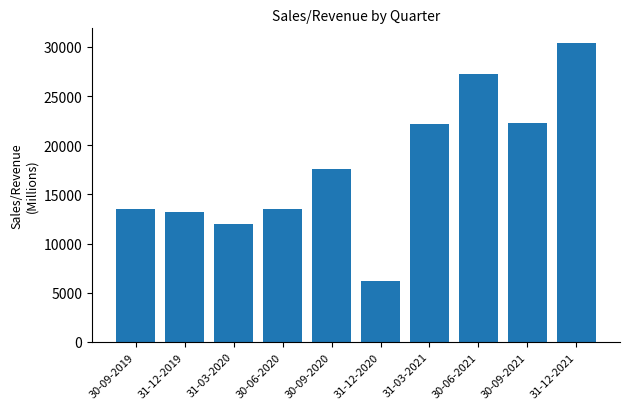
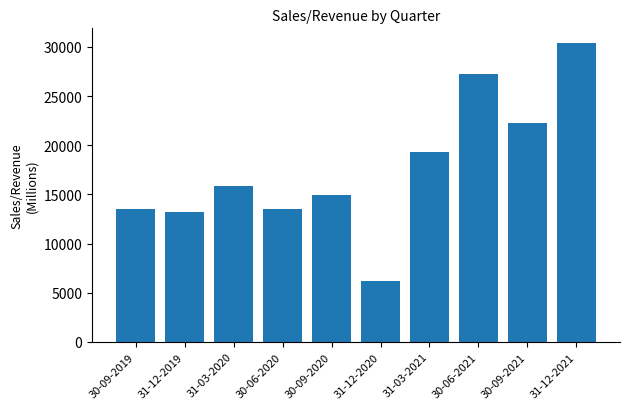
  {
    "30-09-2019": 14000,
    "31-12-2019": 13000,
-   "31-03-2020": 12000,
+   "31-03-2020": 16000,
    "30-06-2020": 14000,
-   "30-09-2020": 18000,
+   "30-09-2020": 15000,
    "31-12-2020": 6000,
-   "31-03-2021": 22000,
+   "31-03-2021": 19000,
    "30-06-2021": 27000,
    "30-09-2021": 22000,
    "31-12-2021": 30000
  }
